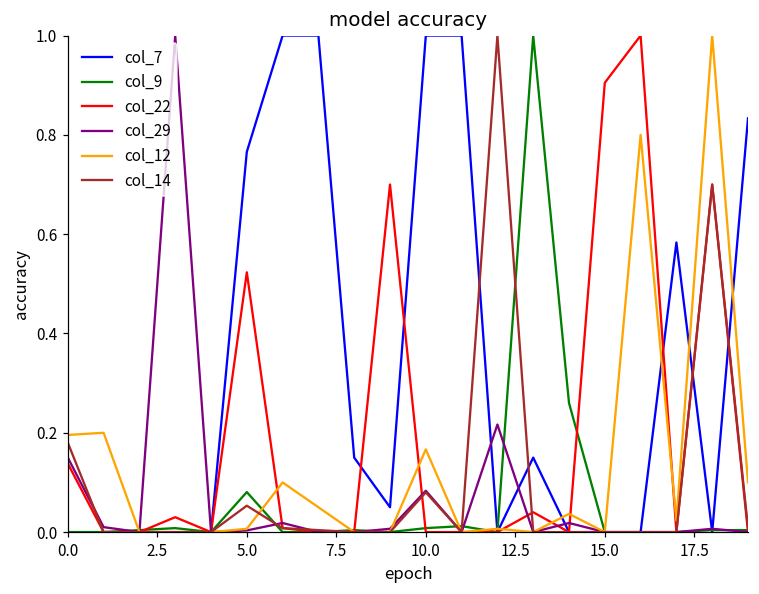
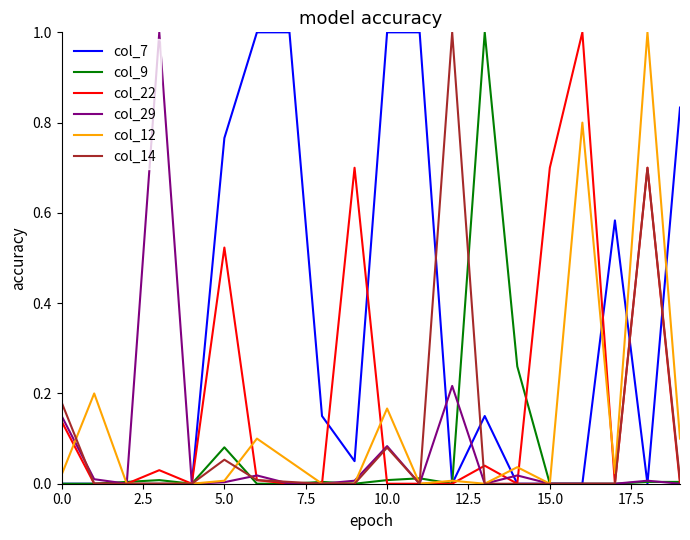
  {
    "col_7": {
      "5.0": 0.77,
      "10.0": 1.00
    },
    "col_9": {
      "5.0": 0.08,
      "10.0": 0.01
    },
    "col_22": {
      "0.0": 0.14,
      "5.0": 0.52,
      "10.0": 0.00,
-     "15.0": 0.91
+     "15.0": 0.70
    },
    "col_29": {
      "0.0": 0.15
    },
    "col_12": {
-     "0.0": 0.20,
+     "0.0": 0.02,
      "10.0": 0.17
    },
    "col_14": {
      "0.0": 0.18,
      "5.0": 0.05
    }
  }
